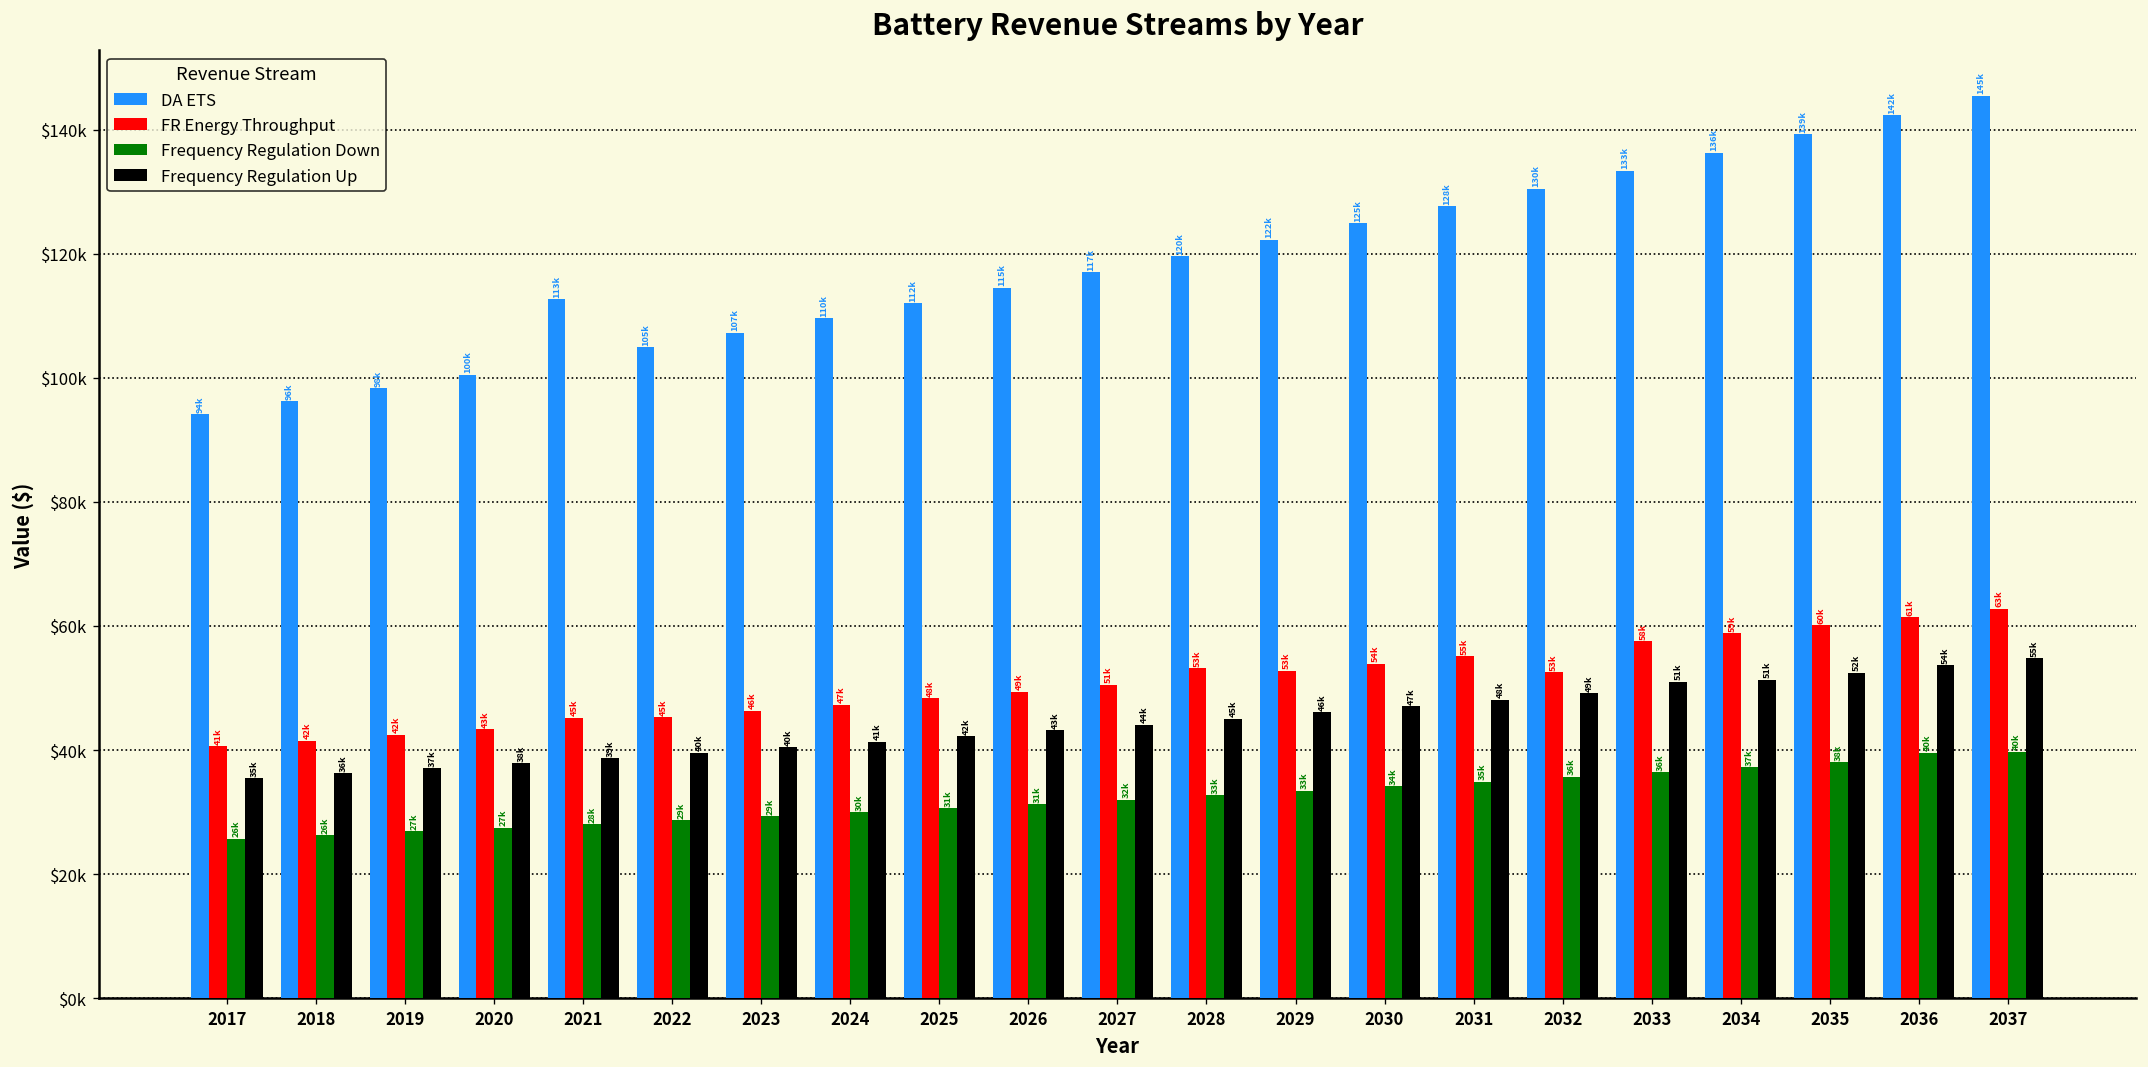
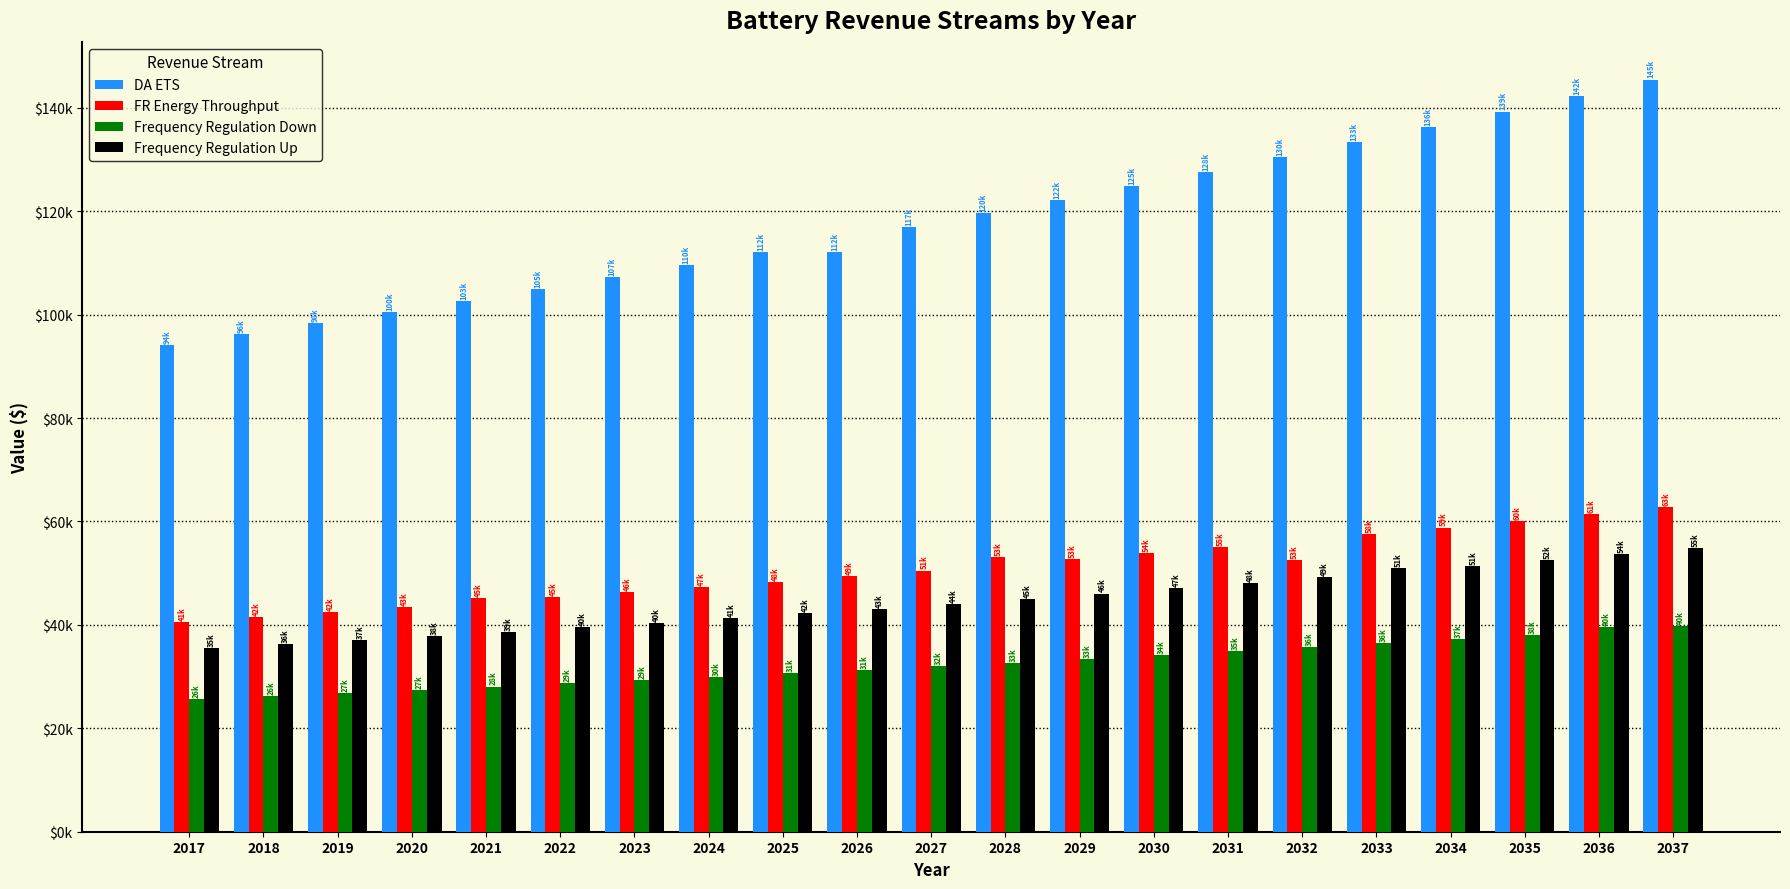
  {
    "DA ETS": {
      "2017": "94k",
      "2018": "96k",
      "2019": "98k",
      "2020": "100k",
-     "2021": "113k",
+     "2021": "103k",
      "2022": "105k",
      "2023": "107k",
      "2024": "110k",
      "2025": "112k",
-     "2026": "115k",
+     "2026": "112k",
      "2027": "117k",
      "2028": "120k",
      "2029": "122k",
      "2030": "125k",
      "2031": "128k",
      "2032": "130k",
      "2033": "133k",
      "2034": "136k",
      "2035": "139k",
      "2036": "142k",
      "2037": "145k"
    },
    "FR Energy Throughput": {
      "2017": "41k",
      "2018": "42k",
      "2019": "42k",
      "2020": "43k",
      "2021": "45k",
      "2022": "45k",
      "2023": "46k",
      "2024": "47k",
      "2025": "48k",
      "2026": "49k",
      "2027": "51k",
      "2028": "53k",
      "2029": "53k",
      "2030": "54k",
      "2031": "55k",
      "2032": "53k",
      "2033": "58k",
      "2034": "59k",
      "2035": "60k",
      "2036": "61k",
      "2037": "63k"
    },
    "Frequency Regulation Down": {
      "2017": "26k",
      "2018": "26k",
      "2019": "27k",
      "2020": "27k",
      "2021": "28k",
      "2022": "29k",
      "2023": "29k",
      "2024": "30k",
      "2025": "31k",
      "2026": "31k",
      "2027": "32k",
      "2028": "33k",
      "2029": "33k",
      "2030": "34k",
      "2031": "35k",
      "2032": "36k",
      "2033": "36k",
      "2034": "37k",
      "2035": "38k",
      "2036": "40k",
      "2037": "40k"
    },
    "Frequency Regulation Up": {
      "2017": "35k",
      "2018": "36k",
      "2019": "37k",
      "2020": "38k",
      "2021": "39k",
      "2022": "40k",
      "2023": "40k",
      "2024": "41k",
      "2025": "42k",
      "2026": "43k",
      "2027": "44k",
      "2028": "45k",
      "2029": "46k",
      "2030": "47k",
      "2031": "48k",
      "2032": "49k",
      "2033": "51k",
      "2034": "51k",
      "2035": "52k",
      "2036": "54k",
      "2037": "55k"
    }
  }
